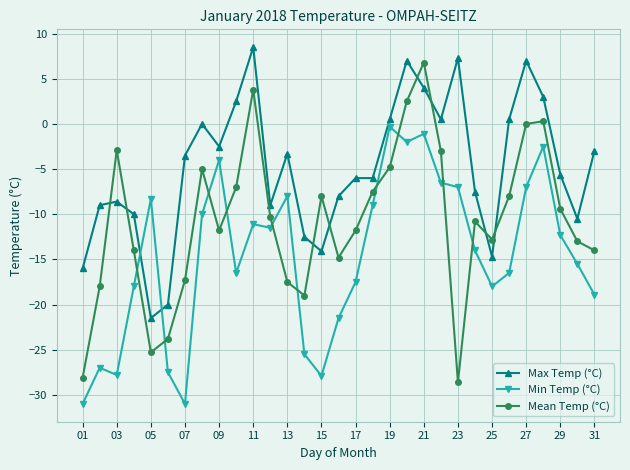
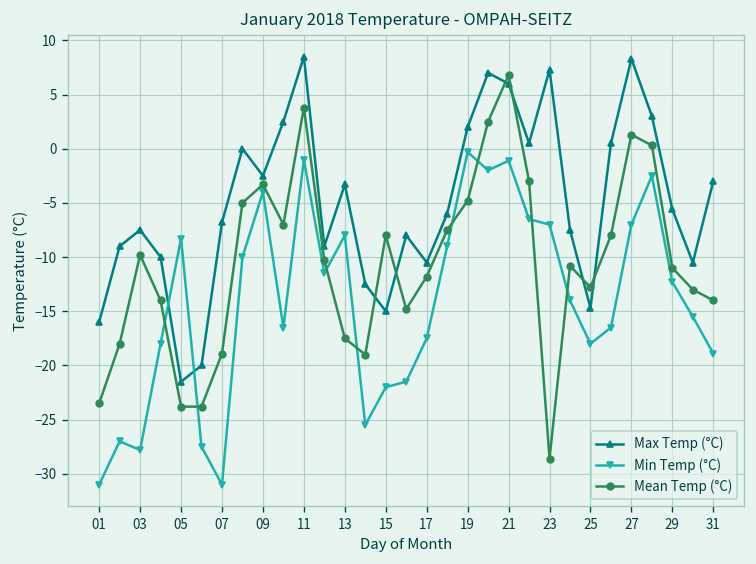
  {
    "Max Temp (°C)": {
      "01": -16,
-     "03": -9,
+     "03": -8,
      "05": -22,
-     "07": -4,
+     "07": -7,
      "09": -3,
      "11": 9,
      "13": -3,
-     "15": -14,
-     "17": -6,
-     "19": 1,
-     "21": 4,
+     "15": -15,
+     "17": -11,
+     "19": 2,
+     "21": 6,
      "23": 7,
      "25": -15,
-     "27": 7,
+     "27": 8,
      "29": -6,
      "31": -3
    },
    "Min Temp (°C)": {
      "01": -31,
      "03": -28,
      "05": -8,
      "07": -31,
      "09": -4,
-     "11": -11,
+     "11": -1,
      "13": -8,
-     "15": -28,
+     "15": -22,
      "17": -18,
      "19": 0,
      "21": -1,
      "23": -7,
      "25": -18,
      "27": -7,
      "29": -12,
      "31": -19
    },
    "Mean Temp (°C)": {
-     "01": -28,
-     "03": -3,
-     "05": -25,
-     "07": -17,
-     "09": -12,
+     "01": -24,
+     "03": -10,
+     "05": -24,
+     "07": -19,
+     "09": -3,
      "11": 4,
      "13": -18,
      "15": -8,
      "17": -12,
      "19": -5,
      "21": 7,
      "23": -29,
      "25": -13,
-     "27": 0,
-     "29": -9,
+     "27": 1,
+     "29": -11,
      "31": -14
    }
  }
